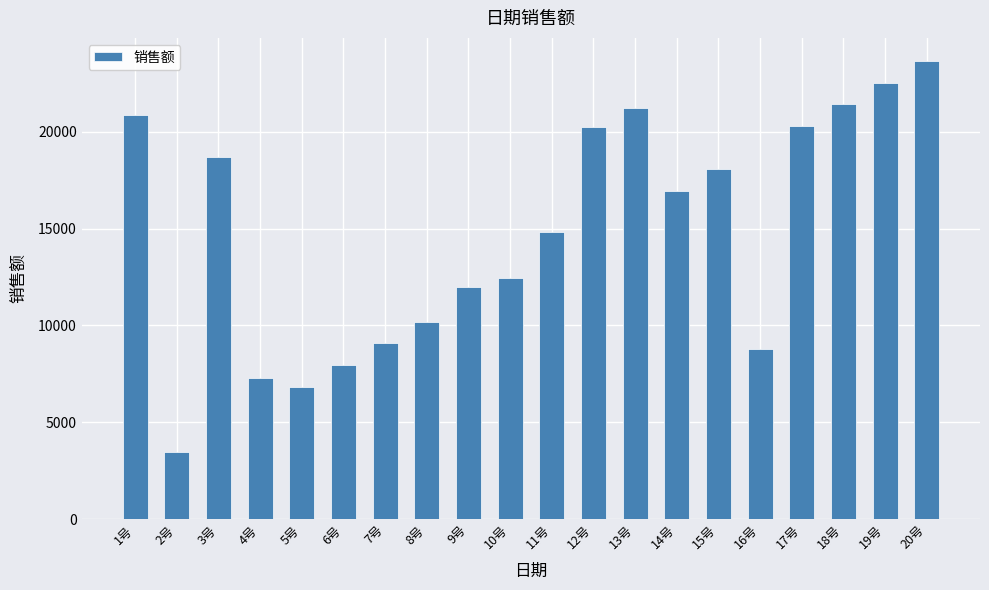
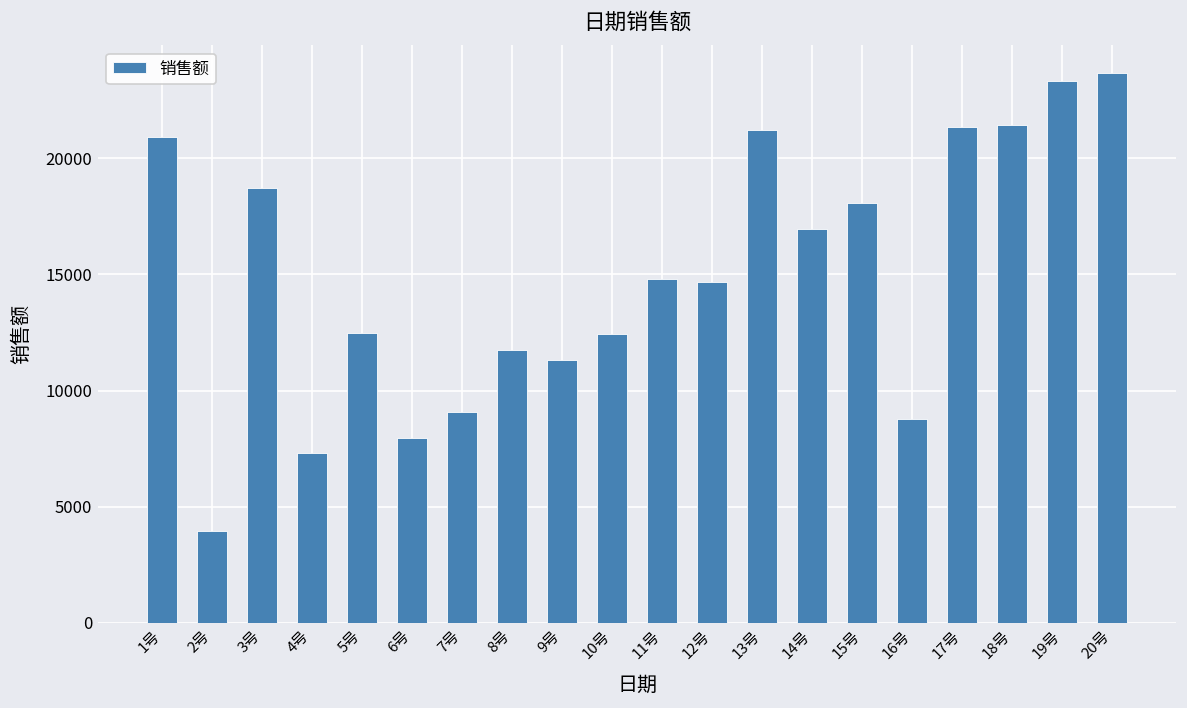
  {
    "1号": 20900,
-   "2号": 3500,
+   "2号": 4000,
    "3号": 18700,
    "4号": 7300,
-   "5号": 6800,
+   "5号": 12500,
    "6号": 8000,
    "7号": 9100,
-   "8号": 10200,
-   "9号": 12000,
+   "8号": 11700,
+   "9号": 11300,
    "10号": 12400,
    "11号": 14800,
-   "12号": 20200,
+   "12号": 14700,
    "13号": 21200,
    "14号": 16900,
    "15号": 18100,
    "16号": 8800,
-   "17号": 20300,
+   "17号": 21400,
    "18号": 21400,
-   "19号": 22500,
+   "19号": 23300,
    "20号": 23700
  }
